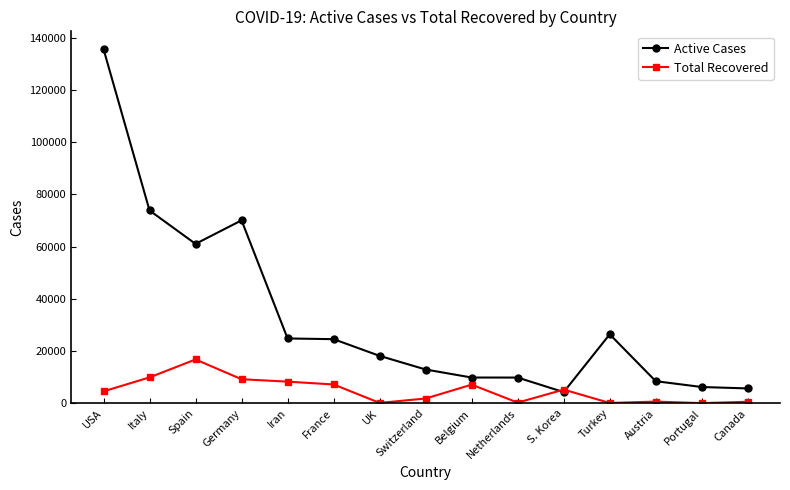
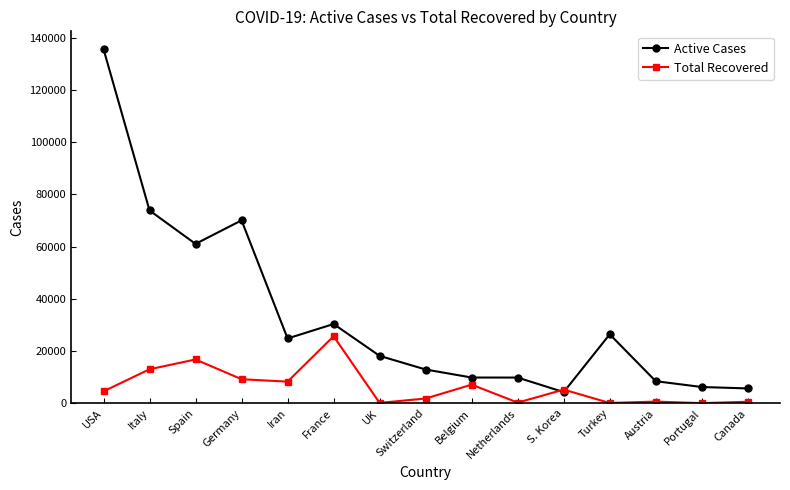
  {
    "Active Cases": {
      "USA": 136000,
      "Italy": 74000,
      "Spain": 61000,
      "Germany": 70000,
      "Iran": 25000,
-     "France": 25000,
+     "France": 30000,
      "UK": 18000,
      "Switzerland": 13000,
      "Belgium": 10000,
      "Netherlands": 10000,
      "Turkey": 26000,
      "Austria": 8000,
      "Portugal": 6000,
      "Canada": 6000
    },
    "Total Recovered": {
      "USA": 5000,
-     "Italy": 10000,
+     "Italy": 13000,
      "Spain": 17000,
      "Germany": 9000,
      "Iran": 8000,
-     "France": 7000,
+     "France": 26000,
      "UK": 0,
      "Switzerland": 2000,
      "Belgium": 7000,
      "Netherlands": 0,
      "Turkey": 0,
      "Austria": 1000,
      "Portugal": 0,
      "Canada": 1000
    }
  }
